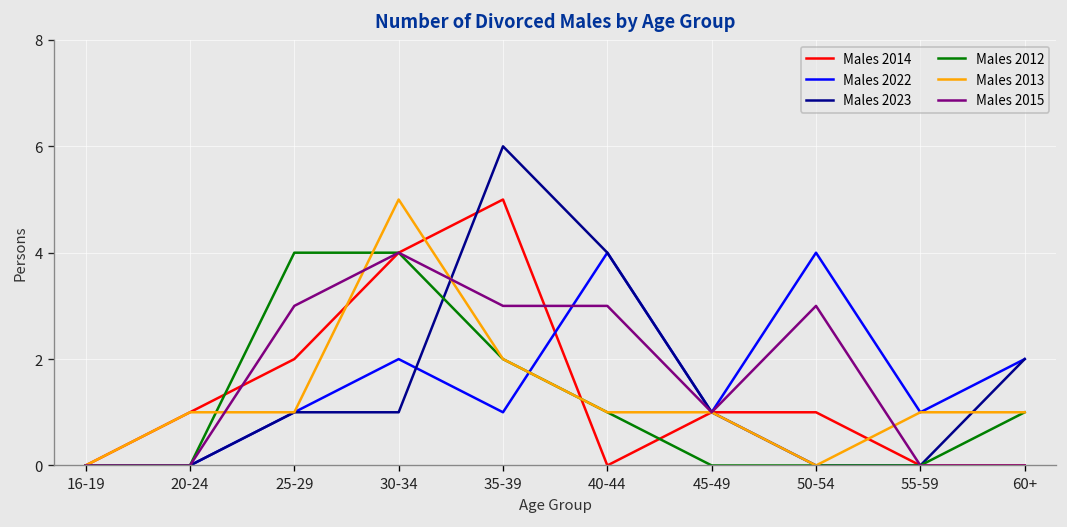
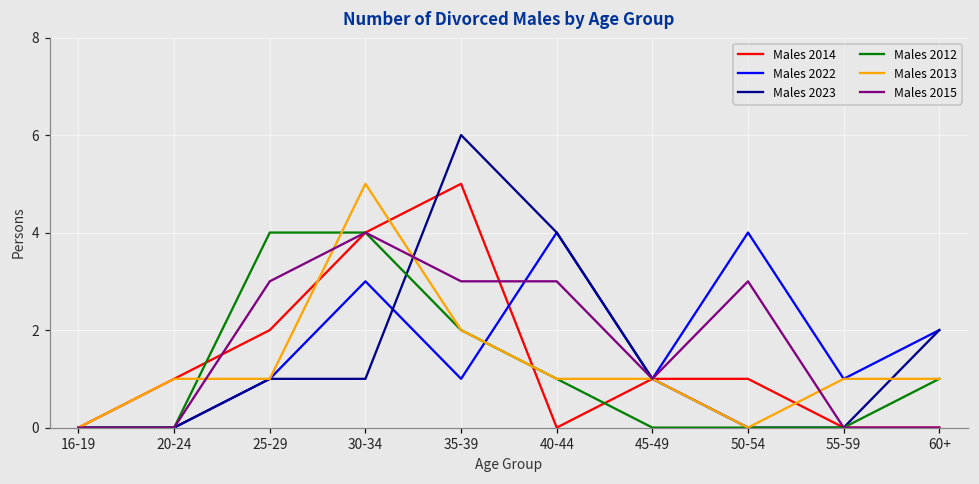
  {
    "Males 2014": {
      "25-29": 2,
      "35-39": 5,
      "40-44": 0,
      "50-54": 1
    },
    "Males 2022": {
-     "30-34": 2,
+     "30-34": 3,
      "35-39": 1,
      "50-54": 4
    },
    "Males 2023": {
      "30-34": 1,
      "35-39": 6
    },
    "Males 2012": {
      "25-29": 4,
      "45-49": 0
    },
    "Males 2013": {
      "30-34": 5
    },
    "Males 2015": {
      "25-29": 3,
      "35-39": 3,
      "40-44": 3,
      "50-54": 3
    }
  }
